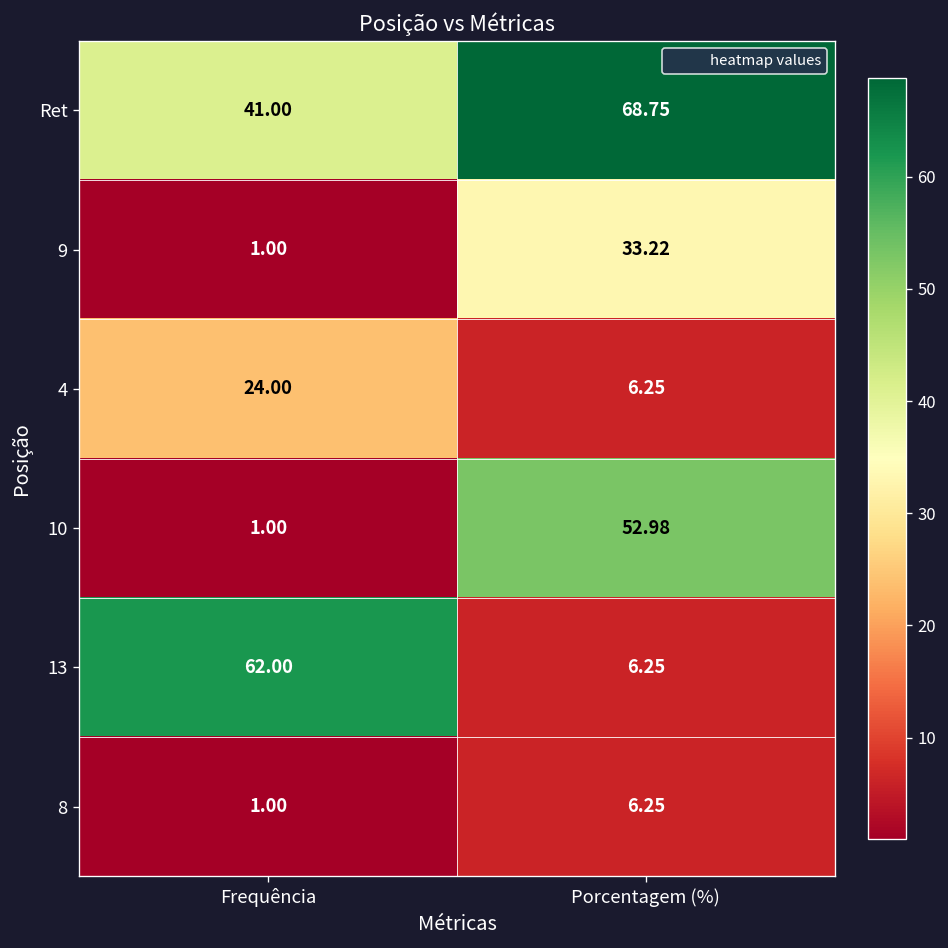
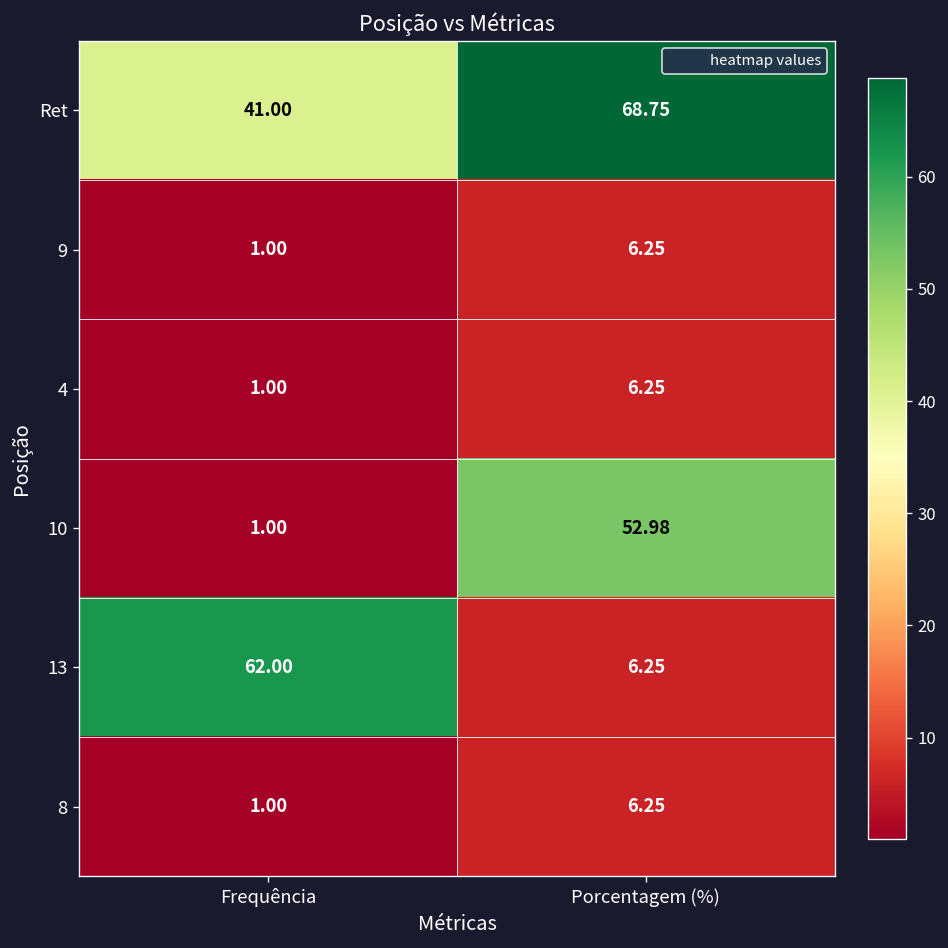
  {
    "Ret": {
      "Frequência": 41.00,
      "Porcentagem (%)": 68.75
    },
    "9": {
      "Frequência": 1.00,
-     "Porcentagem (%)": 33.22
+     "Porcentagem (%)": 6.25
    },
    "4": {
-     "Frequência": 24.00,
+     "Frequência": 1.00,
      "Porcentagem (%)": 6.25
    },
    "10": {
      "Frequência": 1.00,
      "Porcentagem (%)": 52.98
    },
    "13": {
      "Frequência": 62.00,
      "Porcentagem (%)": 6.25
    },
    "8": {
      "Frequência": 1.00,
      "Porcentagem (%)": 6.25
    }
  }
